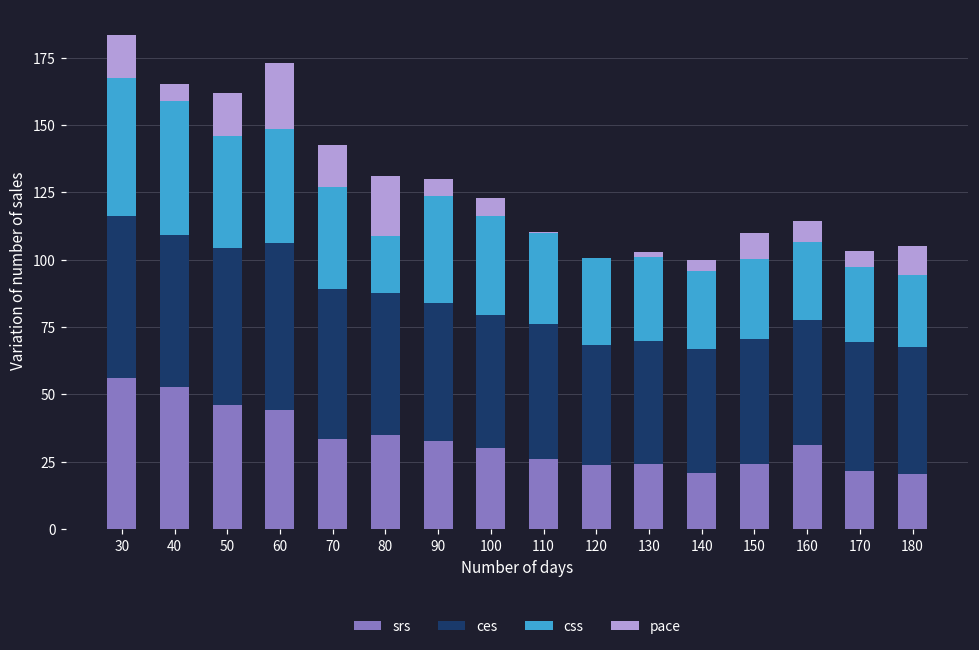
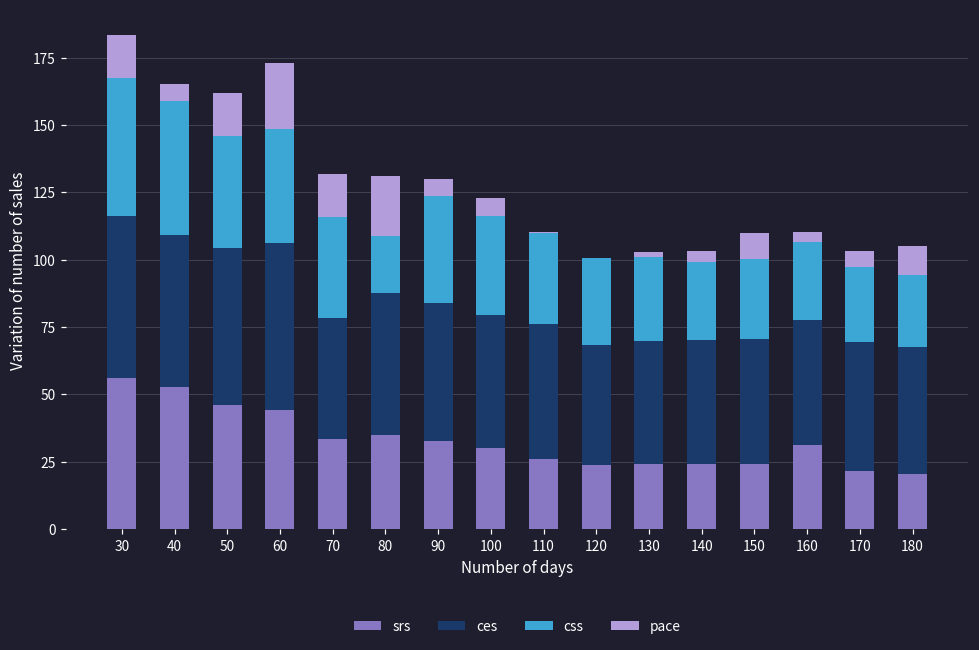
  {
    "srs": {
      "30": 56,
      "40": 53,
      "50": 46,
      "60": 44,
      "70": 33,
      "80": 35,
      "90": 33,
      "100": 30,
      "110": 26,
      "120": 24,
      "130": 24,
-     "140": 21,
+     "140": 24,
      "150": 24,
      "160": 31,
      "170": 22,
      "180": 20
    },
    "ces": {
      "30": 60,
      "40": 57,
      "50": 58,
      "60": 62,
-     "70": 56,
+     "70": 45,
      "80": 53,
      "90": 52,
      "100": 49,
      "110": 50,
      "120": 44,
      "130": 46,
      "140": 46,
      "150": 46,
      "160": 46,
      "170": 48,
      "180": 47
    },
    "css": {
      "30": 52,
      "40": 49,
      "50": 42,
      "60": 43,
      "70": 38,
      "80": 21,
      "90": 39,
      "100": 37,
      "110": 34,
      "120": 32,
      "130": 31,
      "140": 29,
      "150": 30,
      "160": 29,
      "170": 28,
      "180": 27
    },
    "pace": {
      "30": 16,
      "40": 7,
      "50": 16,
      "60": 24,
      "70": 16,
      "80": 22,
      "90": 6,
      "100": 7,
      "130": 2,
      "140": 4,
      "150": 10,
-     "160": 8,
+     "160": 4,
      "170": 6,
      "180": 11
    }
  }
